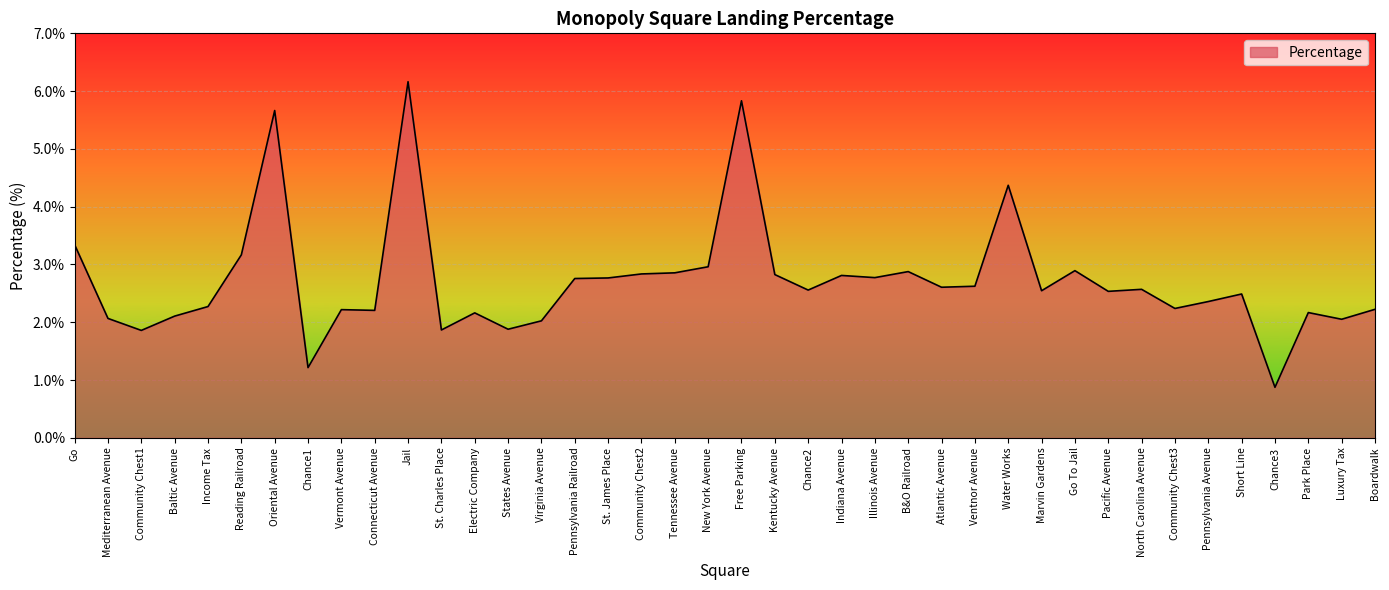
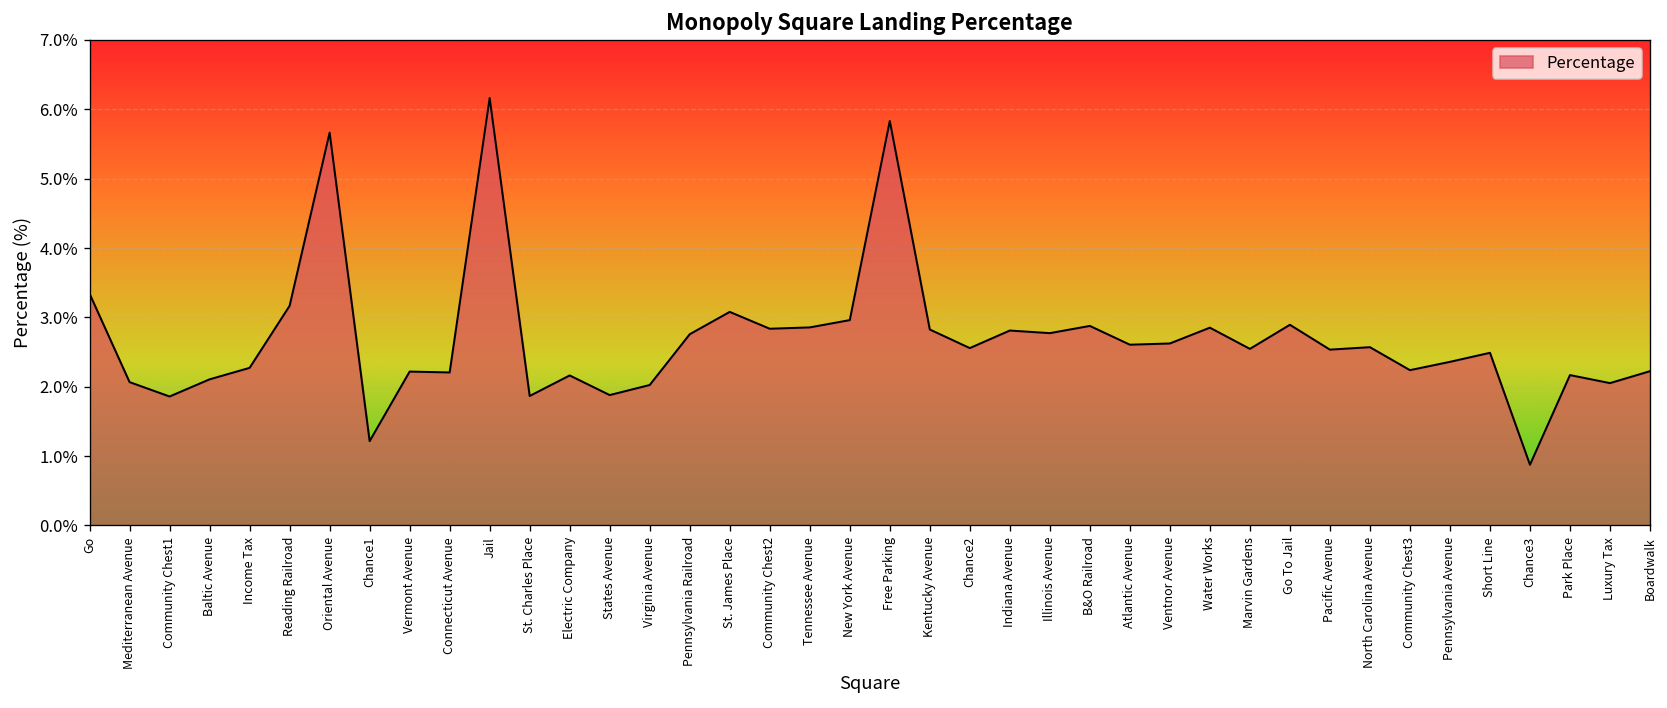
  {
    "Go": "3.3%",
    "Mediterranean Avenue": "2.1%",
    "Community Chest1": "1.9%",
    "Baltic Avenue": "2.1%",
    "Income Tax": "2.3%",
    "Reading Railroad": "3.2%",
    "Oriental Avenue": "5.7%",
    "Chance1": "1.2%",
    "Vermont Avenue": "2.2%",
    "Connecticut Avenue": "2.2%",
    "Jail": "6.2%",
    "St. Charles Place": "1.9%",
    "Electric Company": "2.2%",
    "States Avenue": "1.9%",
    "Virginia Avenue": "2.0%",
    "Pennsylvania Railroad": "2.8%",
-   "St. James Place": "2.8%",
+   "St. James Place": "3.1%",
    "Community Chest2": "2.8%",
    "Tennessee Avenue": "2.9%",
    "New York Avenue": "3.0%",
    "Free Parking": "5.8%",
    "Kentucky Avenue": "2.8%",
    "Chance2": "2.6%",
    "Indiana Avenue": "2.8%",
    "Illinois Avenue": "2.8%",
    "B&O Railroad": "2.9%",
    "Atlantic Avenue": "2.6%",
    "Ventnor Avenue": "2.6%",
-   "Water Works": "4.4%",
+   "Water Works": "2.9%",
    "Marvin Gardens": "2.5%",
    "Go To Jail": "2.9%",
    "Pacific Avenue": "2.5%",
    "North Carolina Avenue": "2.6%",
    "Community Chest3": "2.2%",
    "Pennsylvania Avenue": "2.4%",
    "Short Line": "2.5%",
    "Chance3": "0.9%",
    "Park Place": "2.2%",
    "Luxury Tax": "2.1%",
    "Boardwalk": "2.2%"
  }
